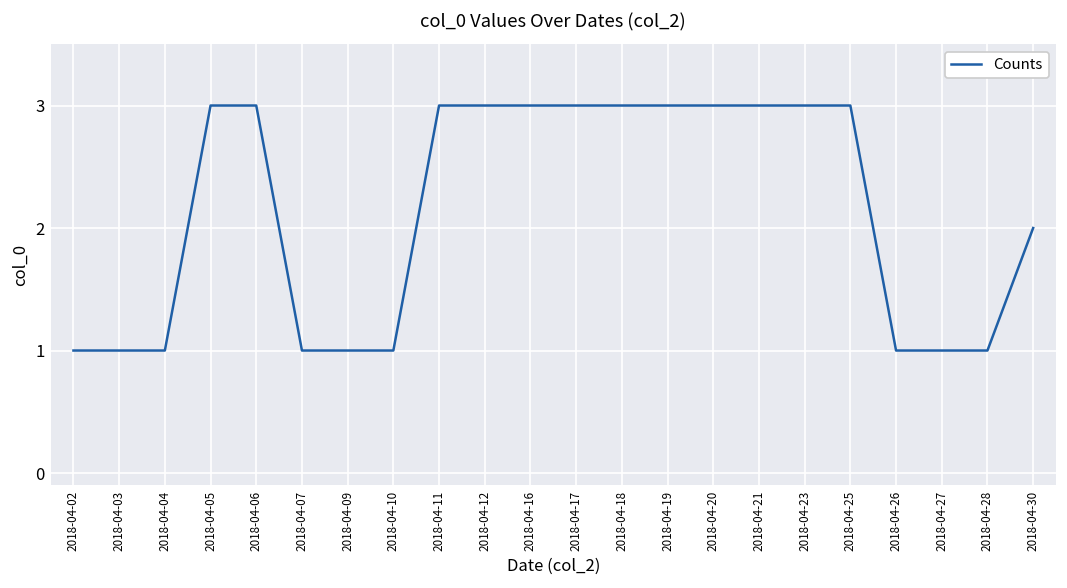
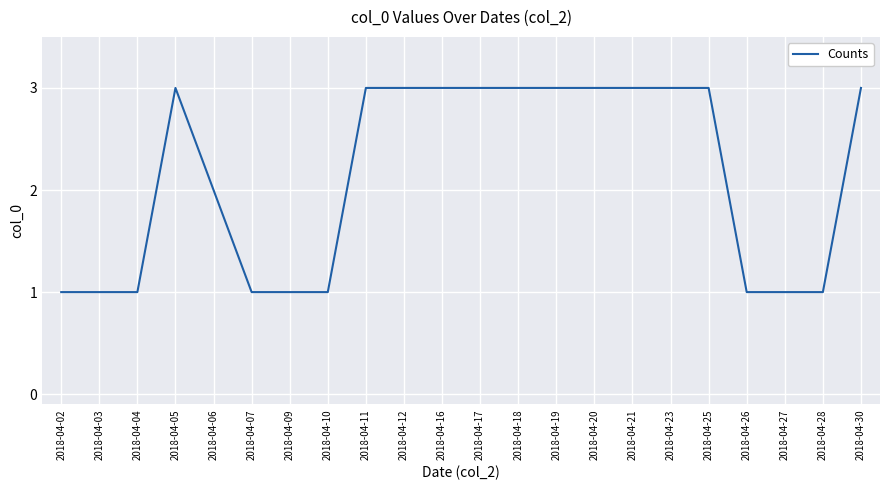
  {
    "2018-04-02": 1,
    "2018-04-03": 1,
    "2018-04-04": 1,
    "2018-04-05": 3,
-   "2018-04-06": 3,
+   "2018-04-06": 2,
    "2018-04-07": 1,
    "2018-04-09": 1,
    "2018-04-10": 1,
    "2018-04-11": 3,
    "2018-04-12": 3,
    "2018-04-16": 3,
    "2018-04-17": 3,
    "2018-04-18": 3,
    "2018-04-19": 3,
    "2018-04-20": 3,
    "2018-04-21": 3,
    "2018-04-23": 3,
    "2018-04-25": 3,
    "2018-04-26": 1,
    "2018-04-27": 1,
    "2018-04-28": 1,
-   "2018-04-30": 2
+   "2018-04-30": 3
  }
